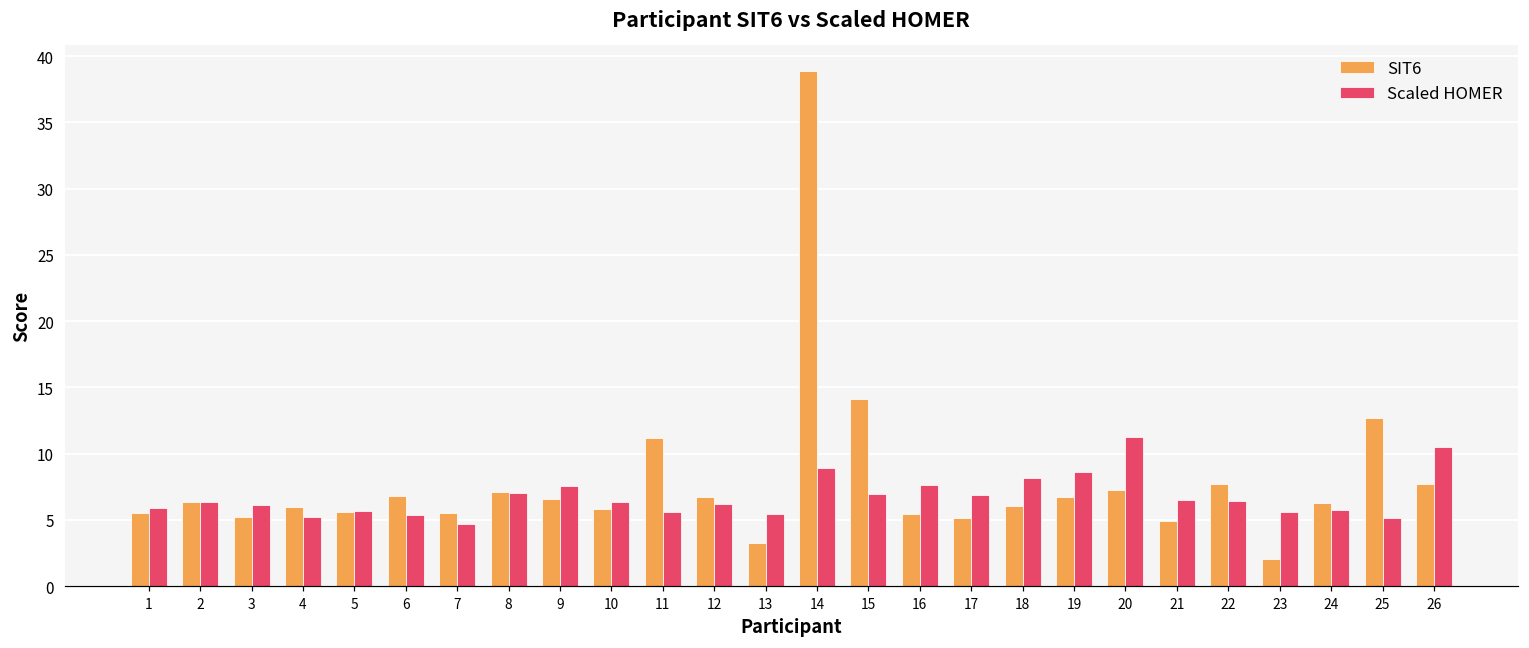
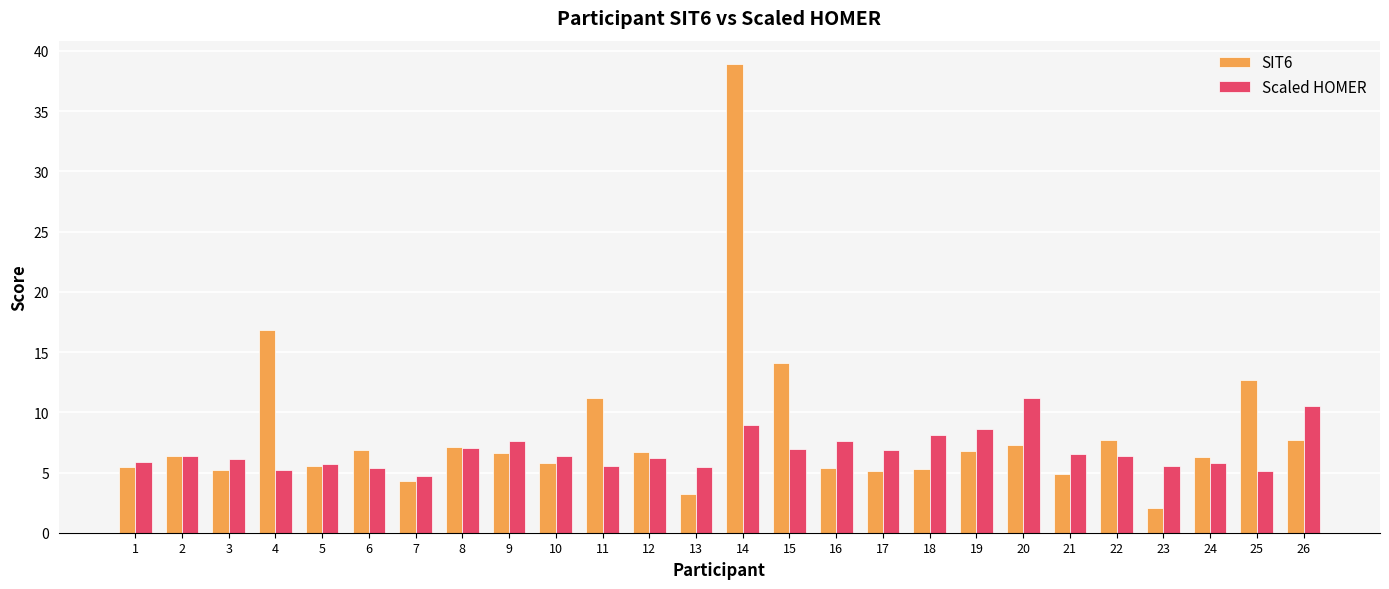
  {
    "SIT6": {
      "1": 5.5,
      "2": 6.3,
      "3": 5.2,
-     "4": 6.0,
+     "4": 16.8,
      "5": 5.6,
      "6": 6.8,
-     "7": 5.5,
+     "7": 4.3,
      "8": 7.1,
      "9": 6.6,
      "10": 5.8,
      "11": 11.2,
      "12": 6.7,
      "13": 3.3,
      "14": 38.9,
      "15": 14.1,
      "16": 5.4,
      "17": 5.1,
-     "18": 6.0,
+     "18": 5.3,
      "19": 6.8,
      "20": 7.3,
      "21": 4.9,
      "22": 7.7,
      "23": 2.1,
      "24": 6.3,
      "25": 12.7,
      "26": 7.7
    },
    "Scaled HOMER": {
      "1": 5.9,
      "2": 6.4,
      "3": 6.1,
      "4": 5.2,
      "5": 5.7,
      "6": 5.3,
      "7": 4.7,
      "8": 7.0,
      "9": 7.6,
      "10": 6.3,
      "11": 5.6,
      "12": 6.2,
      "13": 5.4,
      "14": 8.9,
      "15": 6.9,
      "16": 7.6,
      "17": 6.9,
      "18": 8.1,
      "19": 8.6,
      "20": 11.2,
      "21": 6.5,
      "22": 6.4,
      "23": 5.6,
      "24": 5.8,
      "25": 5.1,
      "26": 10.5
    }
  }
